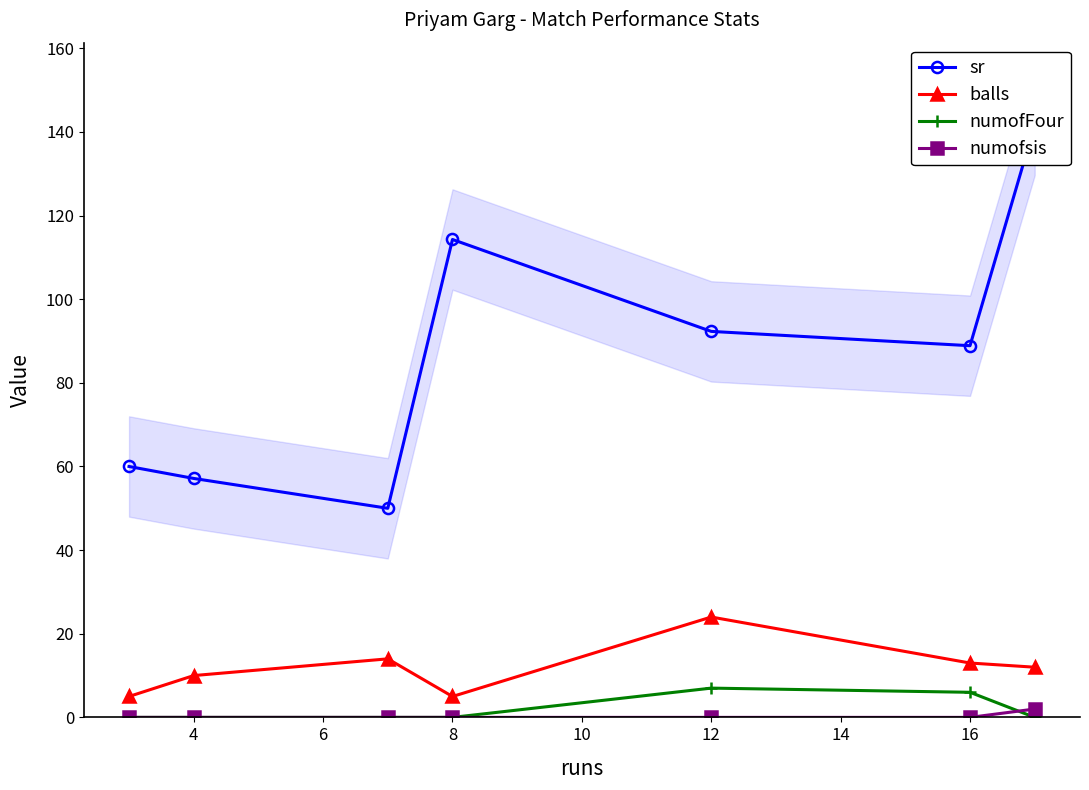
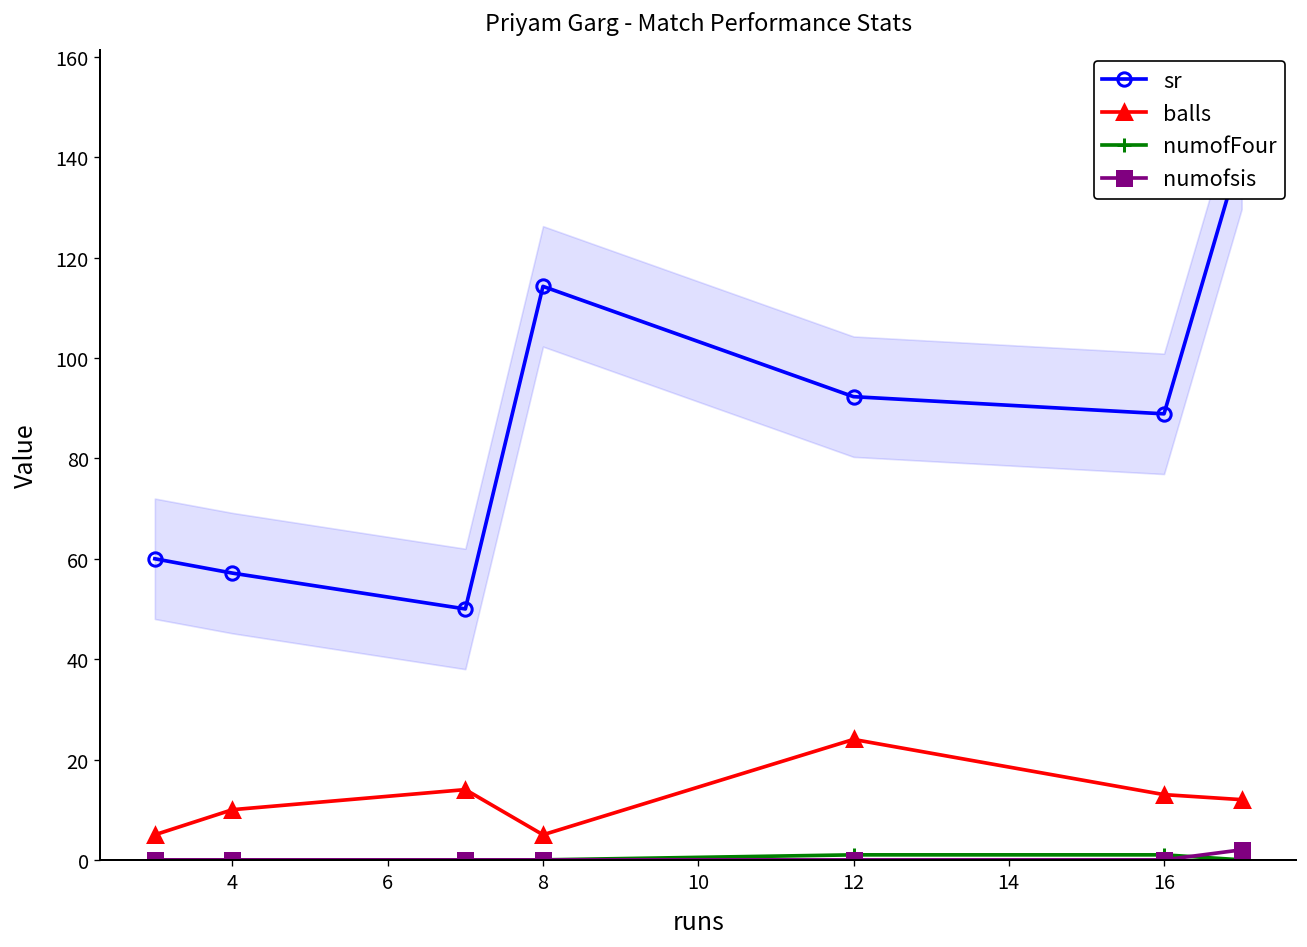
  {
    "balls": {
      "4": 10,
      "8": 5,
      "12": 24,
      "16": 13
    },
    "numofFour": {
-     "12": 7,
-     "16": 6
+     "12": 1,
+     "16": 1
    },
    "numofsis": {
      "12": 0,
      "16": 0
    }
  }
